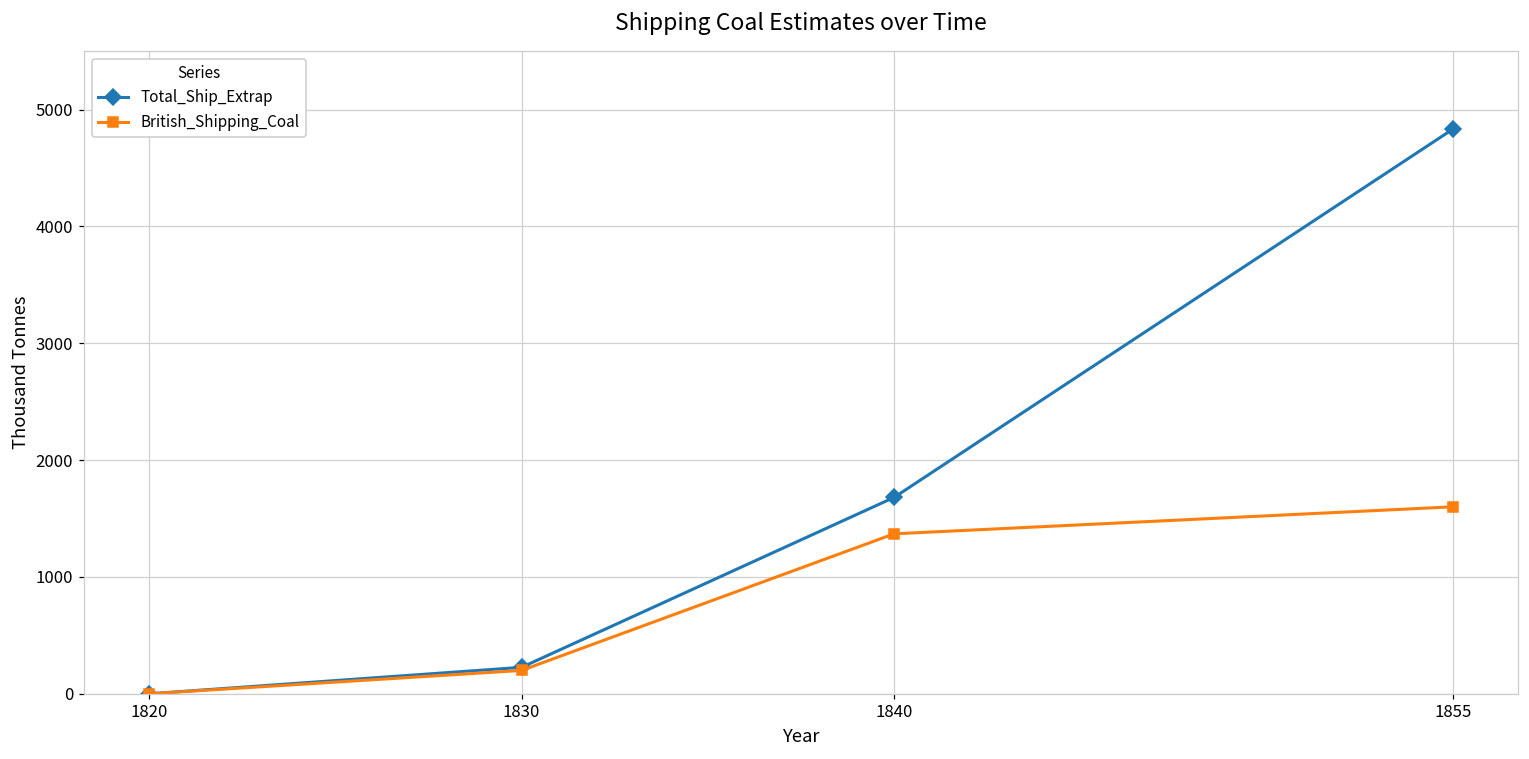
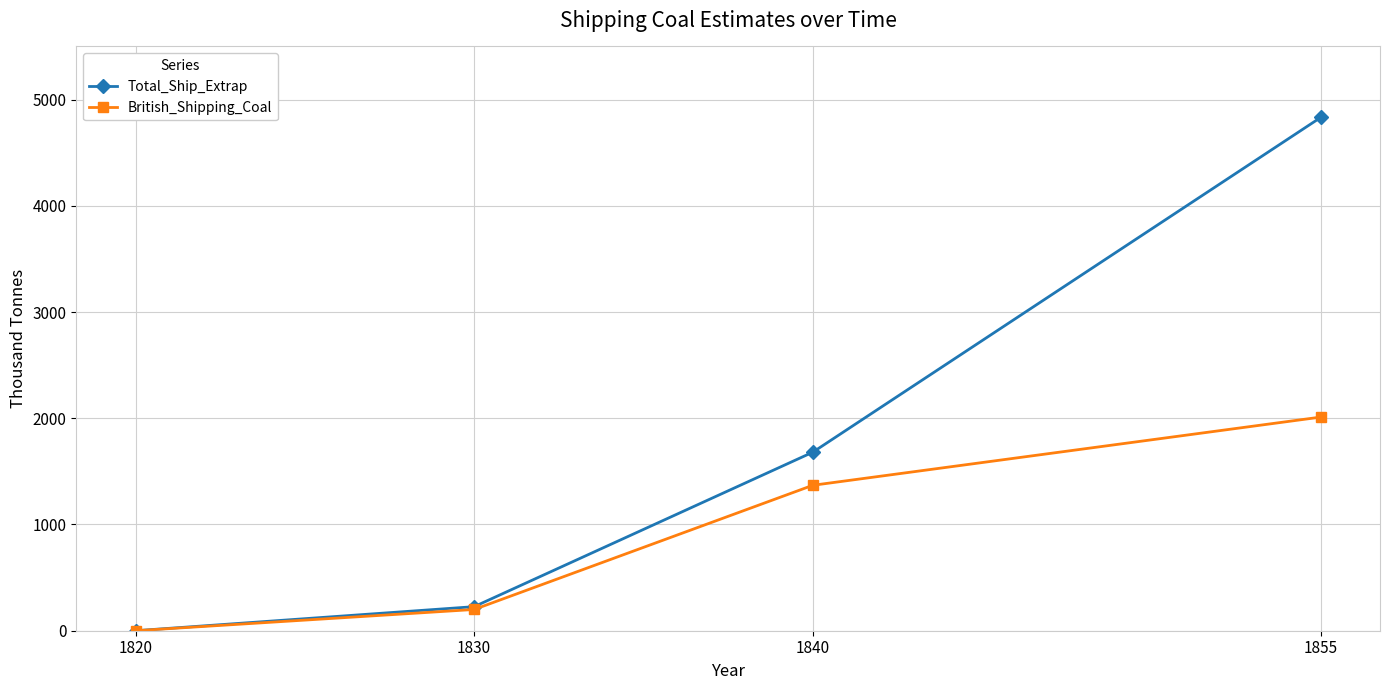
  {
    "Total_Ship_Extrap": {
      "1830": 230,
      "1840": 1680,
      "1855": 4830
    },
    "British_Shipping_Coal": {
      "1830": 200,
      "1840": 1370,
-     "1855": 1600
+     "1855": 2010
    }
  }
